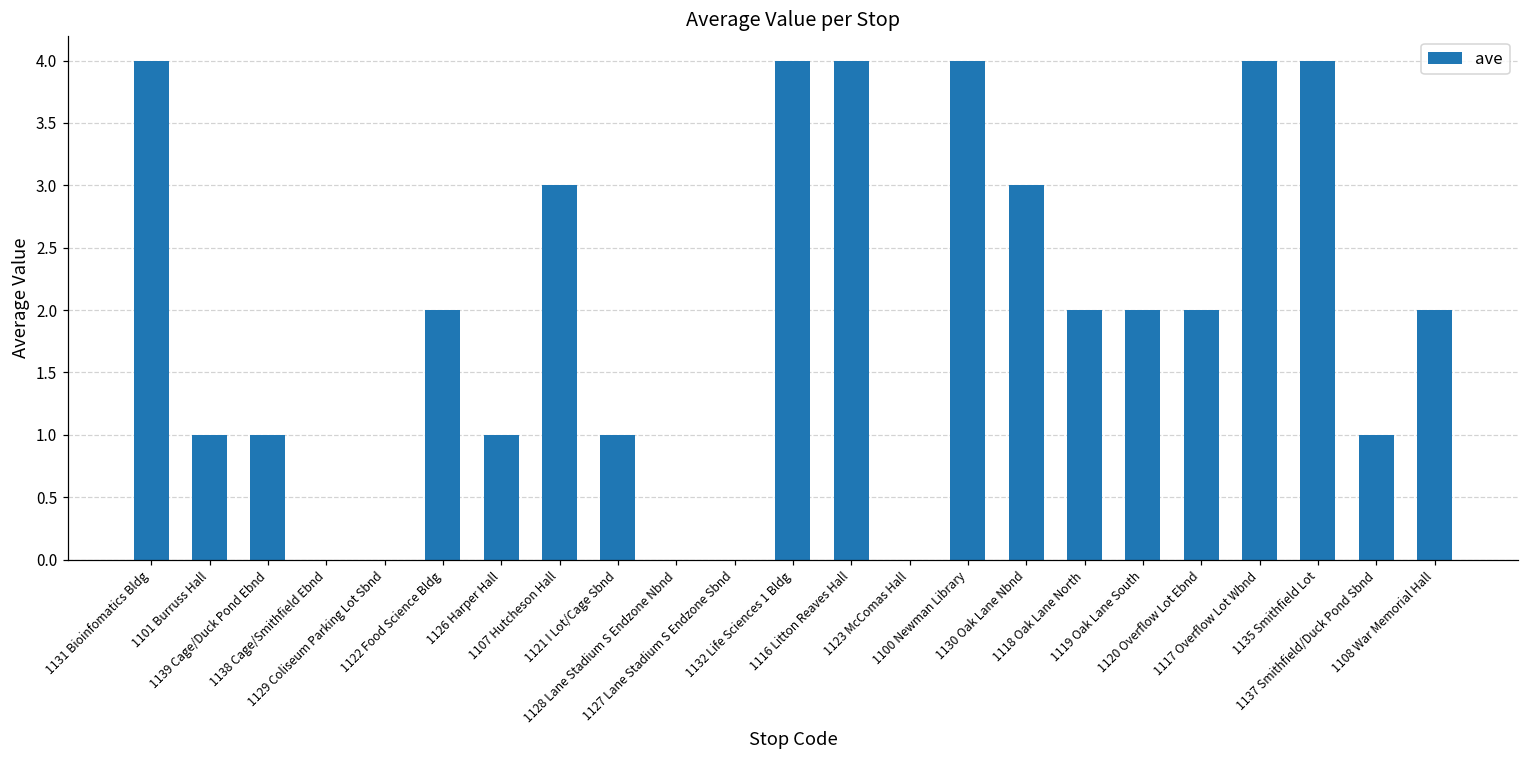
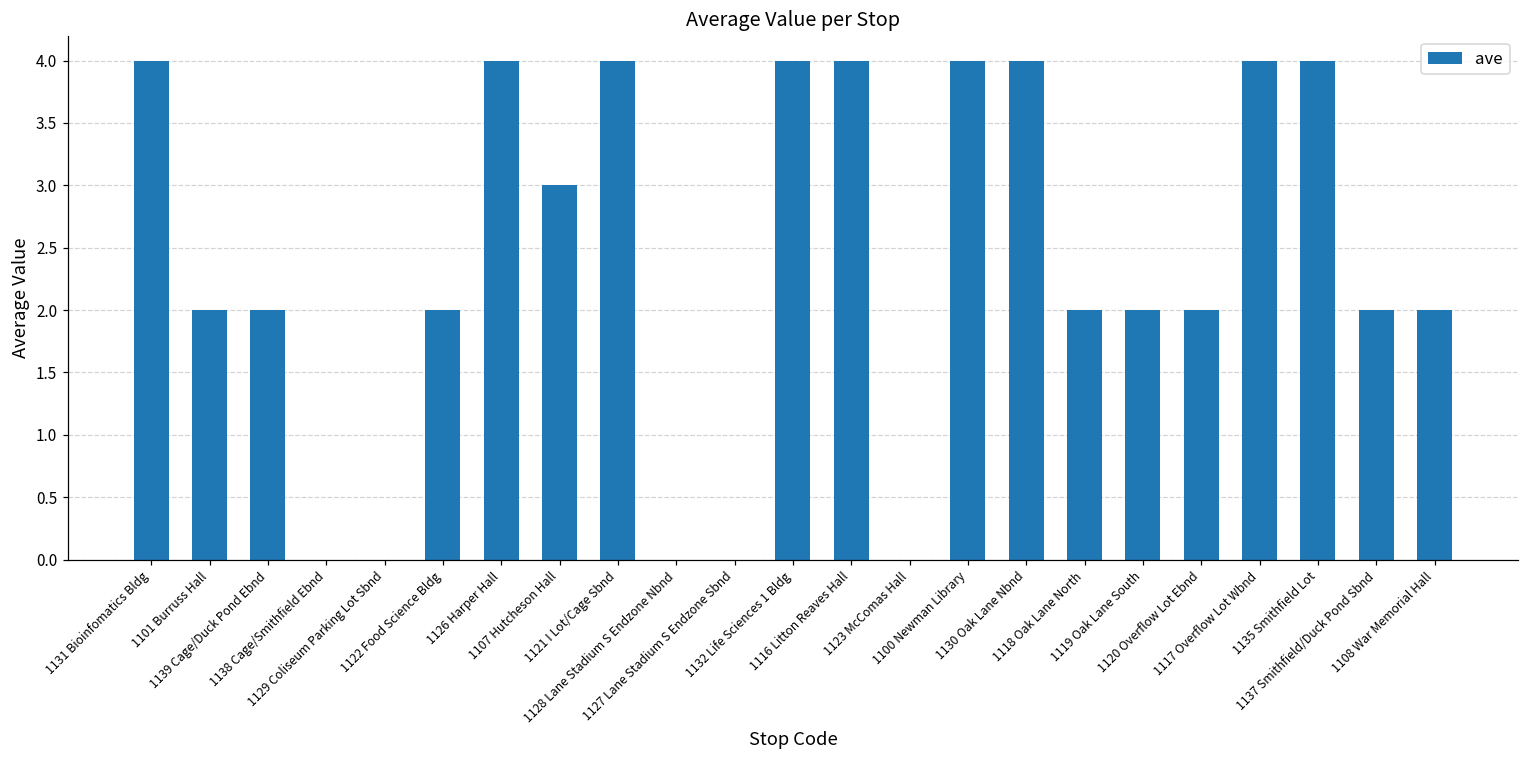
  {
    "1131 Bioinfomatics Bldg": 4,
-   "1101 Burruss Hall": 1,
-   "1139 Cage/Duck Pond Ebnd": 1,
+   "1101 Burruss Hall": 2,
+   "1139 Cage/Duck Pond Ebnd": 2,
    "1138 Cage/Smithfield Ebnd": 0,
    "1129 Coliseum Parking Lot Sbnd": 0,
    "1122 Food Science Bldg": 2,
-   "1126 Harper Hall": 1,
+   "1126 Harper Hall": 4,
    "1107 Hutcheson Hall": 3,
-   "1121 I Lot/Cage Sbnd": 1,
+   "1121 I Lot/Cage Sbnd": 4,
    "1128 Lane Stadium S Endzone Nbnd": 0,
    "1127 Lane Stadium S Endzone Sbnd": 0,
    "1132 Life Sciences 1 Bldg": 4,
    "1116 Litton Reaves Hall": 4,
    "1123 McComas Hall": 0,
    "1100 Newman Library": 4,
-   "1130 Oak Lane Nbnd": 3,
+   "1130 Oak Lane Nbnd": 4,
    "1118 Oak Lane North": 2,
    "1119 Oak Lane South": 2,
    "1120 Overflow Lot Ebnd": 2,
    "1117 Overflow Lot Wbnd": 4,
    "1135 Smithfield Lot": 4,
-   "1137 Smithfield/Duck Pond Sbnd": 1,
+   "1137 Smithfield/Duck Pond Sbnd": 2,
    "1108 War Memorial Hall": 2
  }
